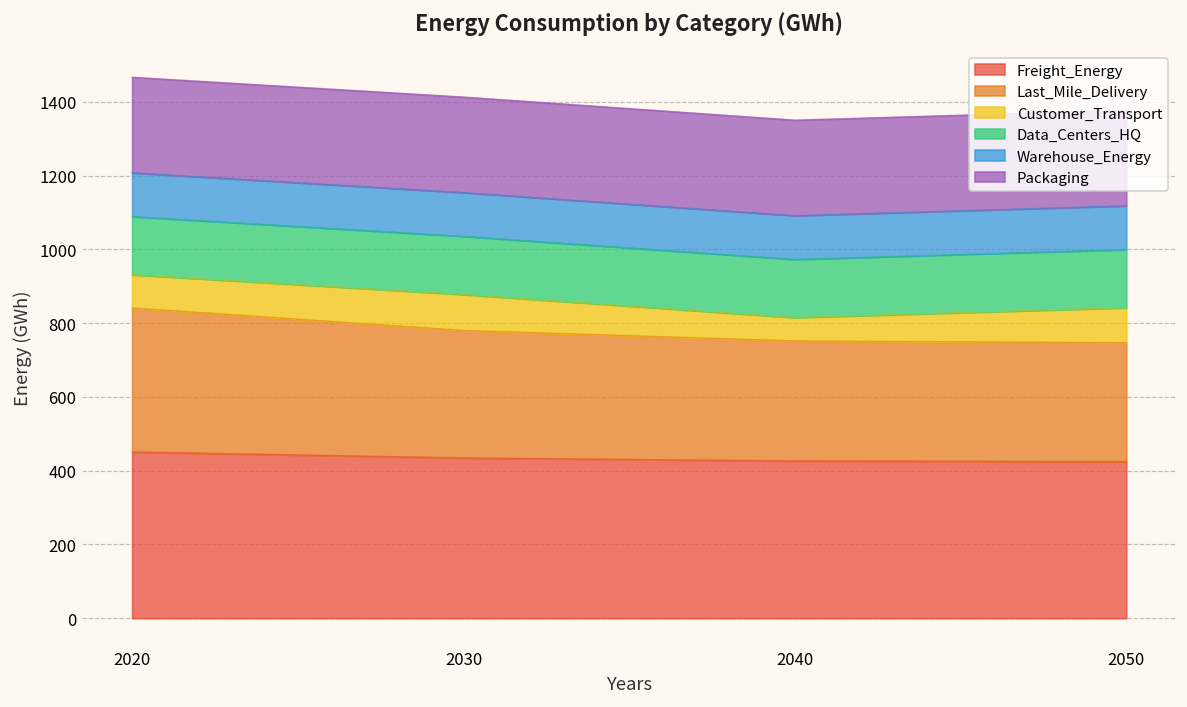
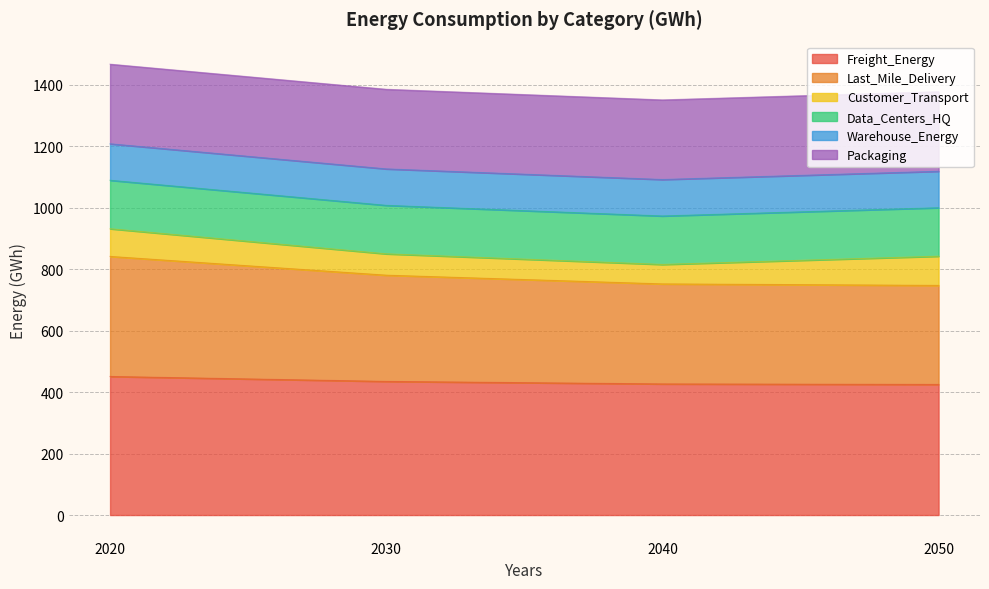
  {
    "Customer_Transport": {
      "2020": 90,
-     "2030": 100,
+     "2030": 70,
      "2040": 60,
      "2050": 90
    },
    "Data_Centers_HQ": {
      "2020": 160,
      "2030": 160,
      "2040": 160,
      "2050": 160
    },
    "Warehouse_Energy": {
      "2020": 120,
      "2030": 120,
      "2040": 120,
      "2050": 120
    },
    "Packaging": {
      "2020": 260,
      "2030": 260,
      "2040": 260
    }
  }
